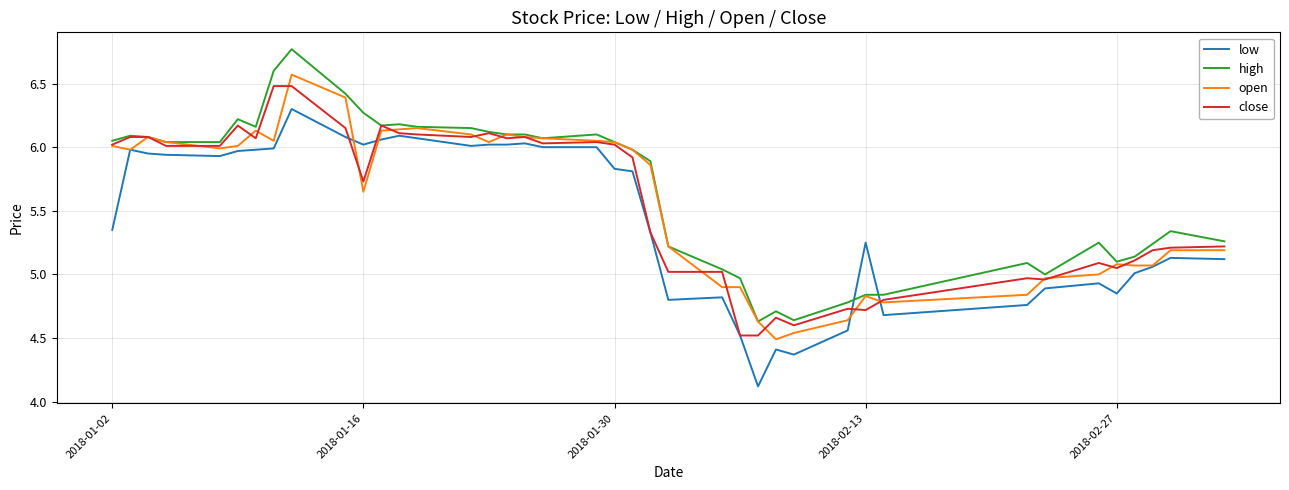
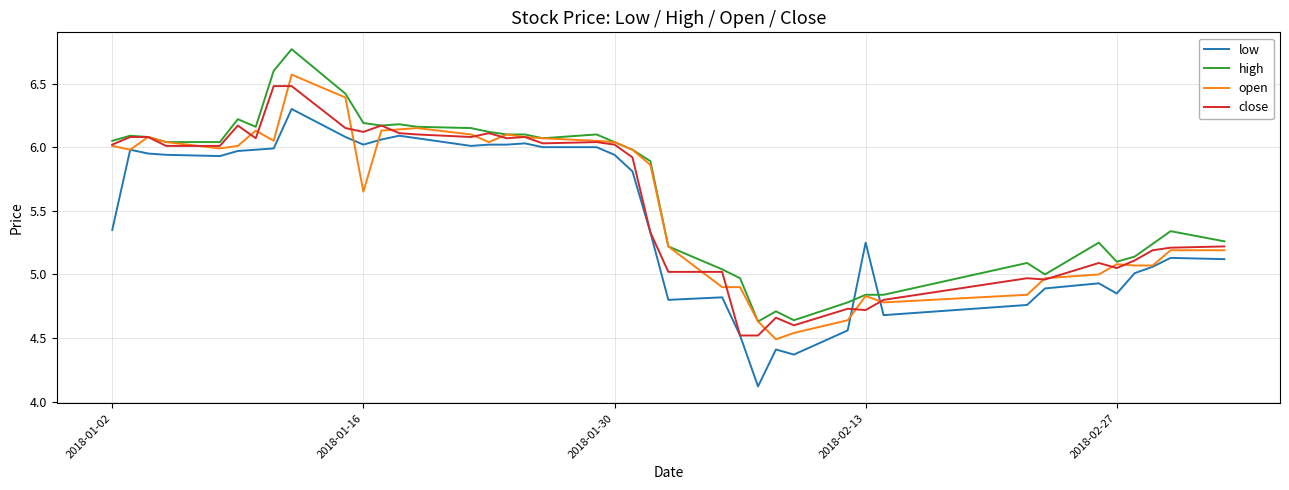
  {
    "low": {
      "2018-01-02": 5.35,
      "2018-01-16": 6.02,
-     "2018-01-30": 5.83,
+     "2018-01-30": 5.94,
      "2018-02-13": 5.25,
      "2018-02-27": 4.85
    },
    "high": {
      "2018-01-02": 6.05,
-     "2018-01-16": 6.27
+     "2018-01-16": 6.19
    },
    "open": {
      "2018-01-16": 5.65
    },
    "close": {
-     "2018-01-16": 5.73,
+     "2018-01-16": 6.12,
      "2018-02-13": 4.72,
      "2018-02-27": 5.05
    }
  }
